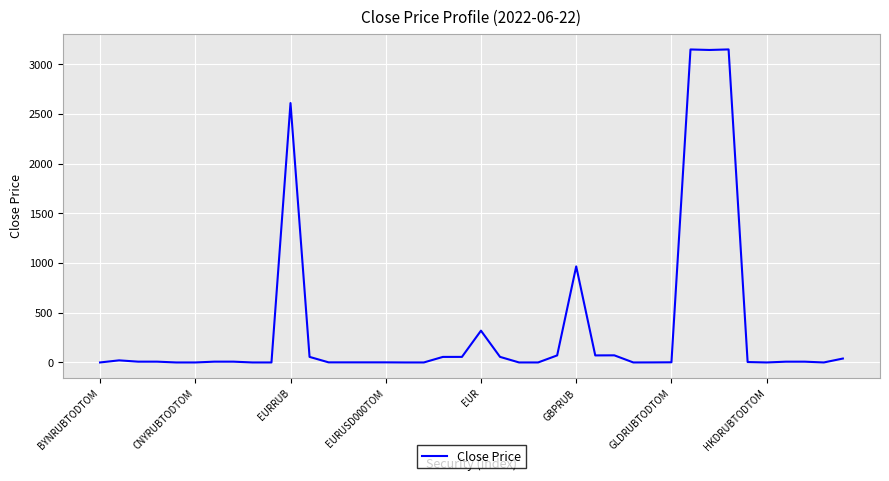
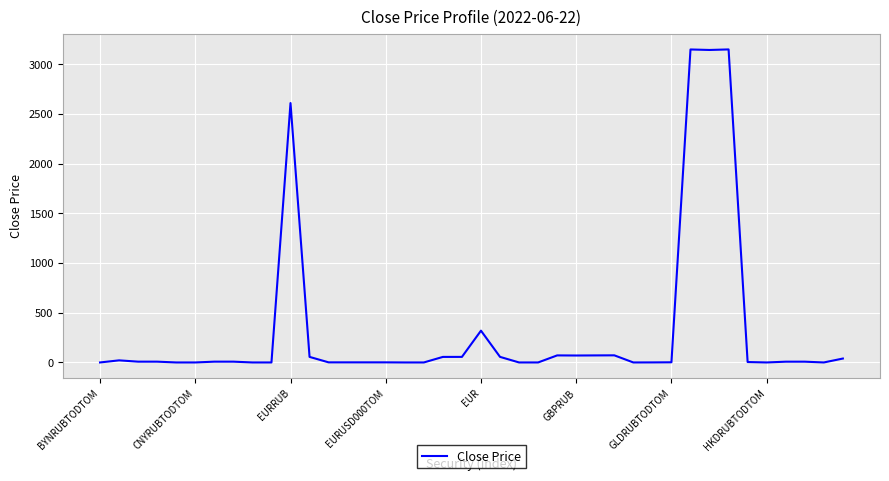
  {
    "BYNRUBTODTOM": 0,
    "CNYRUBTODTOM": 0,
    "EURRUB": 2600,
    "EURUSD000TOM": 0,
    "EUR": 300,
-   "GBPRUB": 1000,
+   "GBPRUB": 100,
    "GLDRUBTODTOM": 0,
    "HKDRUBTODTOM": 0
  }
